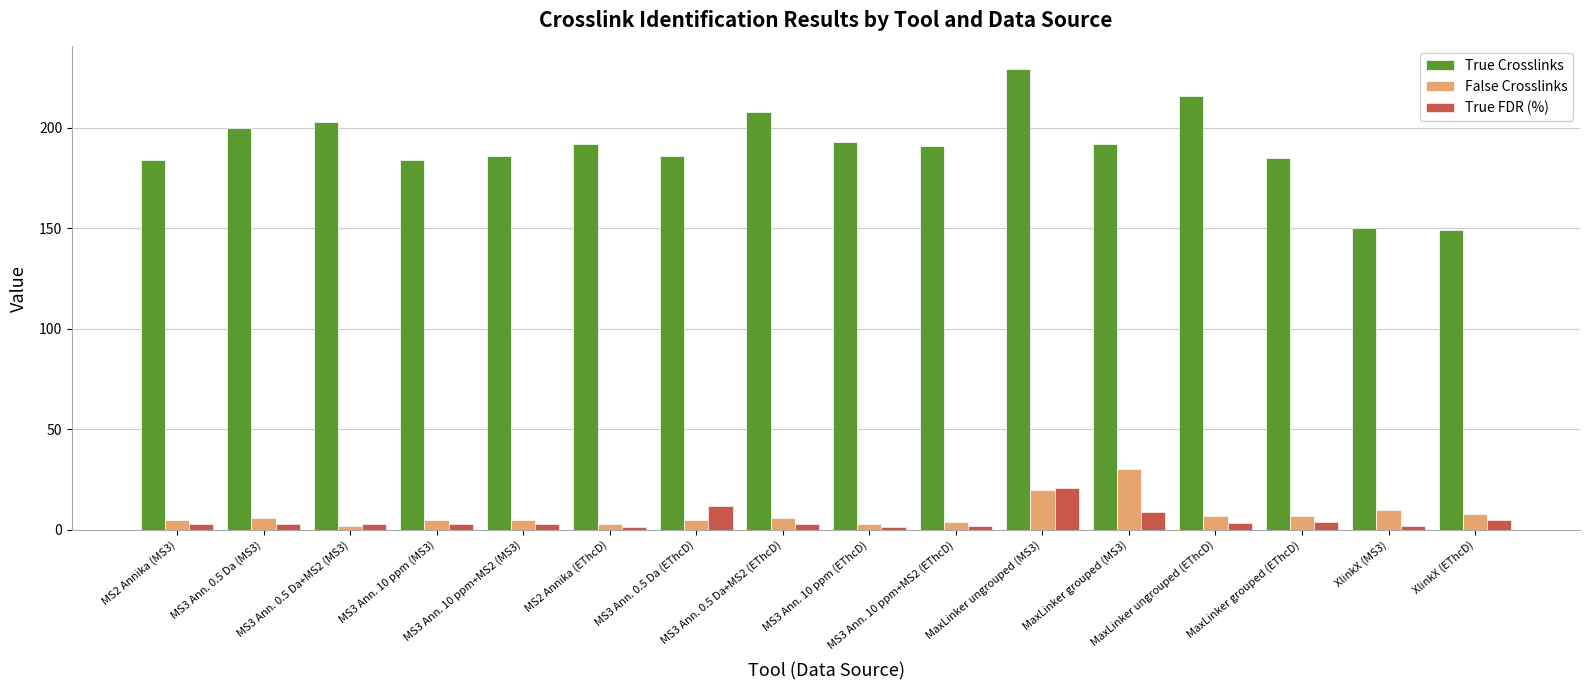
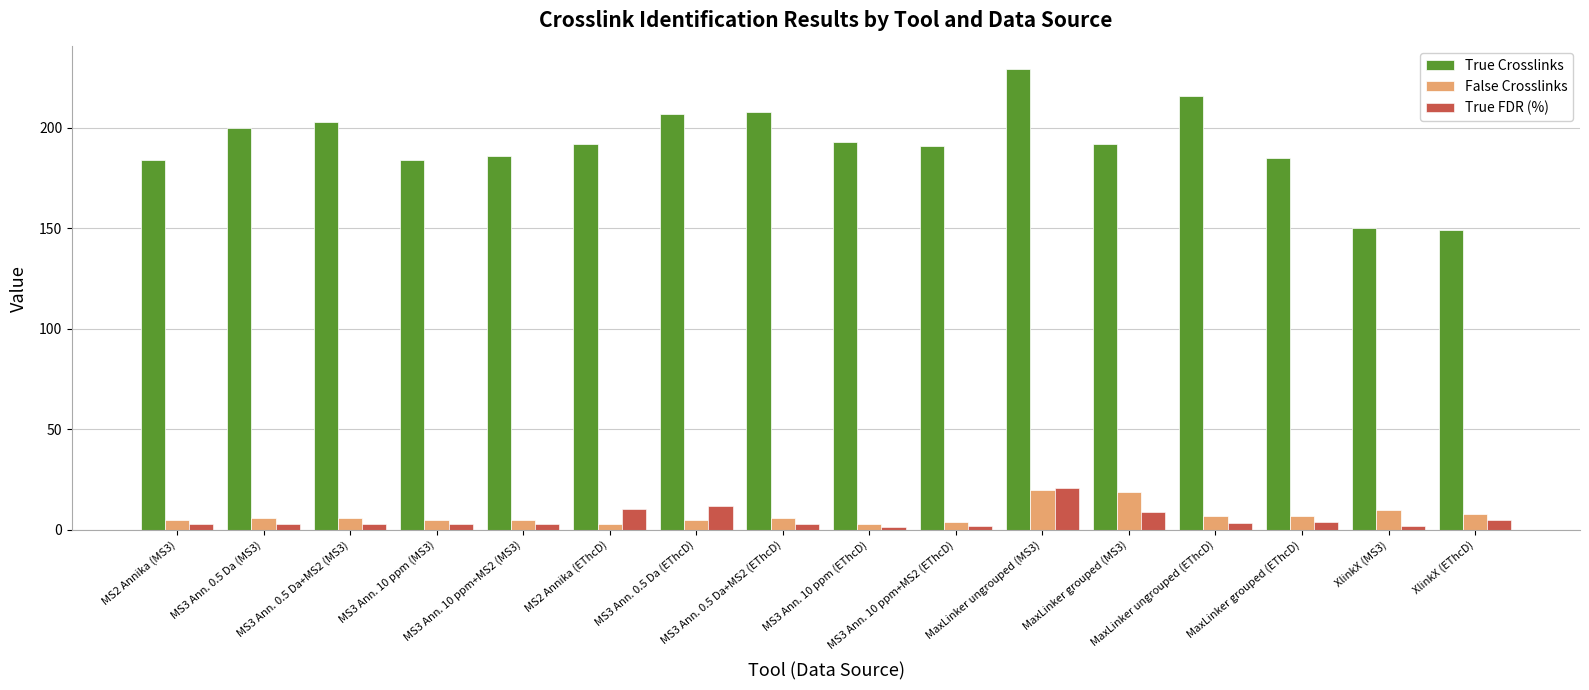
  {
    "True Crosslinks": {
      "MS2 Annika (MS3)": 184,
      "MS3 Ann. 0.5 Da (MS3)": 200,
      "MS3 Ann. 0.5 Da+MS2 (MS3)": 203,
      "MS3 Ann. 10 ppm (MS3)": 184,
      "MS3 Ann. 10 ppm+MS2 (MS3)": 186,
      "MS2 Annika (EThcD)": 192,
-     "MS3 Ann. 0.5 Da (EThcD)": 186,
+     "MS3 Ann. 0.5 Da (EThcD)": 207,
      "MS3 Ann. 0.5 Da+MS2 (EThcD)": 208,
      "MS3 Ann. 10 ppm (EThcD)": 193,
      "MS3 Ann. 10 ppm+MS2 (EThcD)": 191,
      "MaxLinker ungrouped (MS3)": 229,
      "MaxLinker grouped (MS3)": 192,
      "MaxLinker ungrouped (EThcD)": 216,
      "MaxLinker grouped (EThcD)": 185,
      "XlinkX (MS3)": 150,
      "XlinkX (EThcD)": 149
    },
    "False Crosslinks": {
      "MS2 Annika (MS3)": 5,
      "MS3 Ann. 0.5 Da (MS3)": 6,
-     "MS3 Ann. 0.5 Da+MS2 (MS3)": 2,
+     "MS3 Ann. 0.5 Da+MS2 (MS3)": 6,
      "MS3 Ann. 10 ppm (MS3)": 5,
      "MS3 Ann. 10 ppm+MS2 (MS3)": 5,
      "MS2 Annika (EThcD)": 3,
      "MS3 Ann. 0.5 Da (EThcD)": 5,
      "MS3 Ann. 0.5 Da+MS2 (EThcD)": 6,
      "MS3 Ann. 10 ppm (EThcD)": 3,
      "MS3 Ann. 10 ppm+MS2 (EThcD)": 4,
      "MaxLinker ungrouped (MS3)": 20,
-     "MaxLinker grouped (MS3)": 30,
+     "MaxLinker grouped (MS3)": 19,
      "MaxLinker ungrouped (EThcD)": 7,
      "MaxLinker grouped (EThcD)": 7,
      "XlinkX (MS3)": 10,
      "XlinkX (EThcD)": 8
    },
    "True FDR (%)": {
      "MS2 Annika (MS3)": 3,
      "MS3 Ann. 0.5 Da (MS3)": 3,
      "MS3 Ann. 0.5 Da+MS2 (MS3)": 3,
      "MS3 Ann. 10 ppm (MS3)": 3,
      "MS3 Ann. 10 ppm+MS2 (MS3)": 3,
-     "MS2 Annika (EThcD)": 2,
+     "MS2 Annika (EThcD)": 11,
      "MS3 Ann. 0.5 Da (EThcD)": 12,
      "MS3 Ann. 0.5 Da+MS2 (EThcD)": 3,
      "MS3 Ann. 10 ppm (EThcD)": 2,
      "MS3 Ann. 10 ppm+MS2 (EThcD)": 2,
      "MaxLinker ungrouped (MS3)": 21,
      "MaxLinker grouped (MS3)": 9,
      "MaxLinker ungrouped (EThcD)": 3,
      "MaxLinker grouped (EThcD)": 4,
      "XlinkX (MS3)": 2,
      "XlinkX (EThcD)": 5
    }
  }
